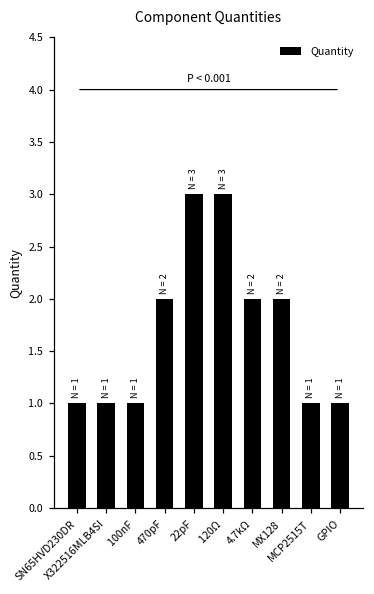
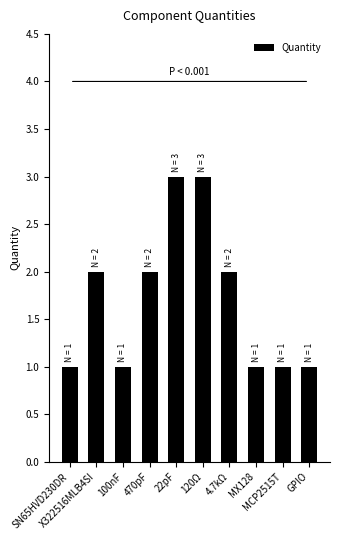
  {
    "SN65HVD230DR": 1,
-   "X322516MLB4SI": 1,
+   "X322516MLB4SI": 2,
    "100nF": 1,
    "470pF": 2,
    "22pF": 3,
    "120Ω": 3,
    "4.7kΩ": 2,
-   "MX128": 2,
+   "MX128": 1,
    "MCP2515T": 1,
    "GPIO": 1
  }
